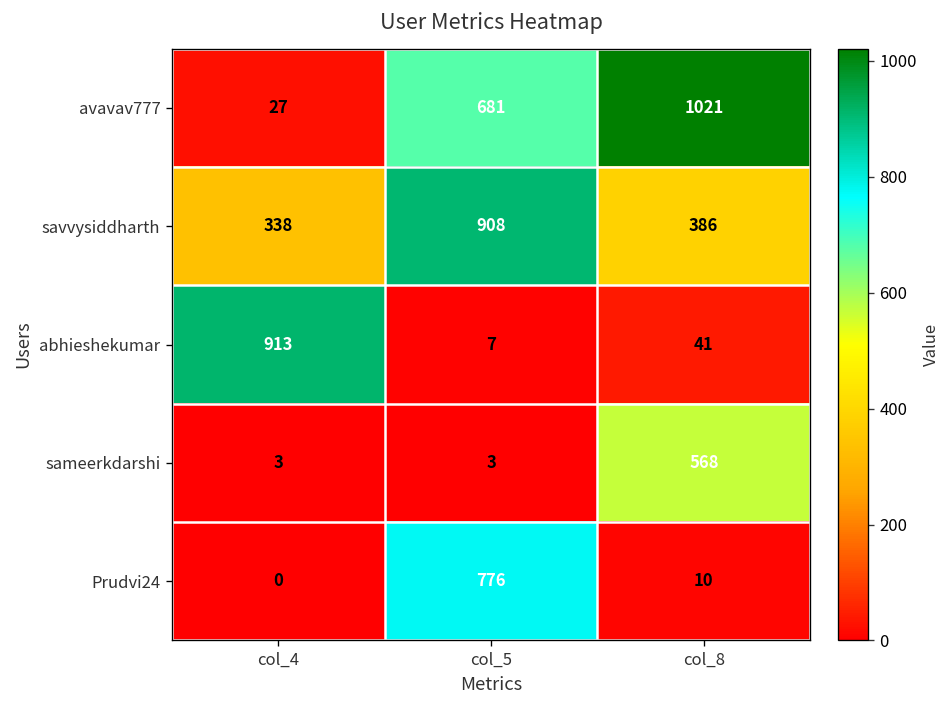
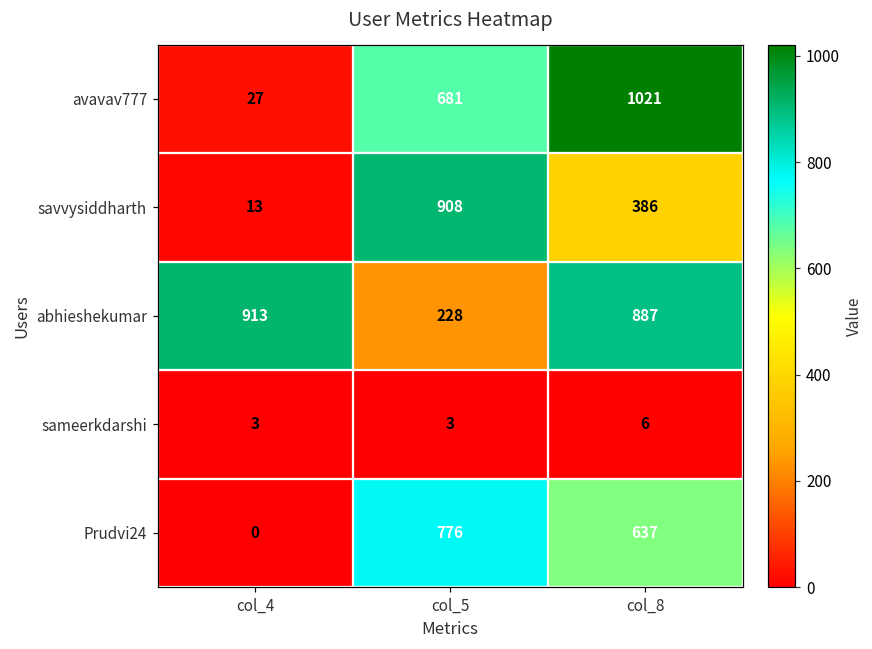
  {
    "avavav777": {
      "col_4": 27,
      "col_5": 681,
      "col_8": 1021
    },
    "savvysiddharth": {
-     "col_4": 338,
+     "col_4": 13,
      "col_5": 908,
      "col_8": 386
    },
    "abhieshekumar": {
      "col_4": 913,
-     "col_5": 7,
-     "col_8": 41
+     "col_5": 228,
+     "col_8": 887
    },
    "sameerkdarshi": {
      "col_4": 3,
      "col_5": 3,
-     "col_8": 568
+     "col_8": 6
    },
    "Prudvi24": {
      "col_4": 0,
      "col_5": 776,
-     "col_8": 10
+     "col_8": 637
    }
  }
